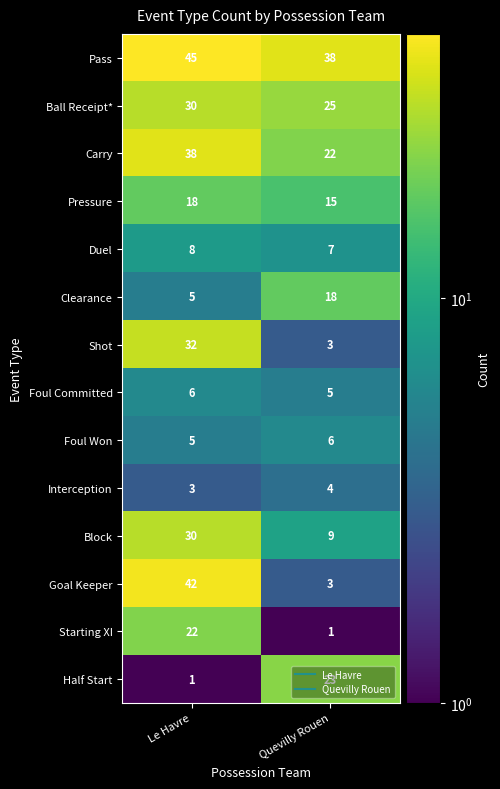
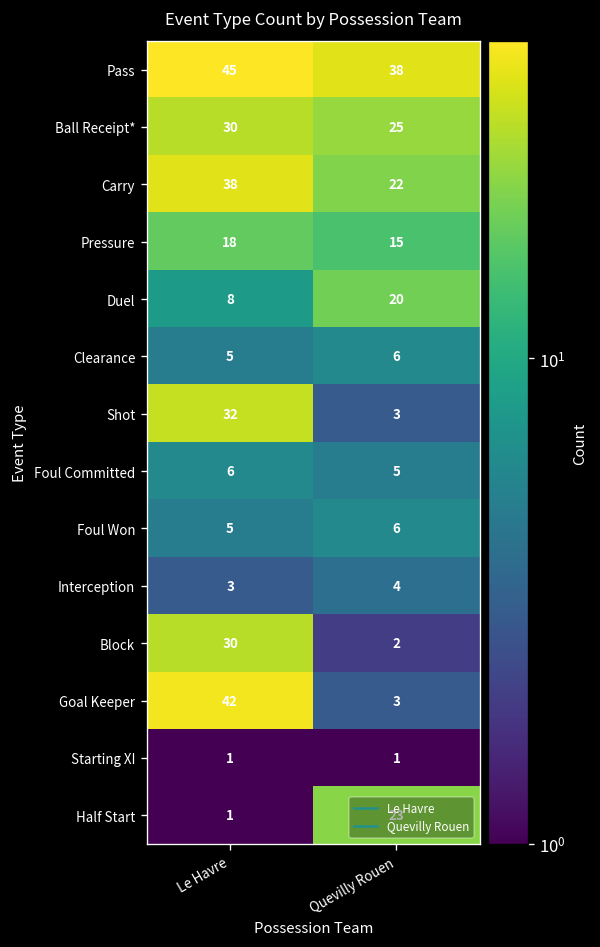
  {
    "Pass": {
      "Le Havre": 45,
      "Quevilly Rouen": 38
    },
    "Ball Receipt*": {
      "Le Havre": 30,
      "Quevilly Rouen": 25
    },
    "Carry": {
      "Le Havre": 38,
      "Quevilly Rouen": 22
    },
    "Pressure": {
      "Le Havre": 18,
      "Quevilly Rouen": 15
    },
    "Duel": {
      "Le Havre": 8,
-     "Quevilly Rouen": 7
+     "Quevilly Rouen": 20
    },
    "Clearance": {
      "Le Havre": 5,
-     "Quevilly Rouen": 18
+     "Quevilly Rouen": 6
    },
    "Shot": {
      "Le Havre": 32,
      "Quevilly Rouen": 3
    },
    "Foul Committed": {
      "Le Havre": 6,
      "Quevilly Rouen": 5
    },
    "Foul Won": {
      "Le Havre": 5,
      "Quevilly Rouen": 6
    },
    "Interception": {
      "Le Havre": 3,
      "Quevilly Rouen": 4
    },
    "Block": {
      "Le Havre": 30,
-     "Quevilly Rouen": 9
+     "Quevilly Rouen": 2
    },
    "Goal Keeper": {
      "Le Havre": 42,
      "Quevilly Rouen": 3
    },
    "Starting XI": {
-     "Le Havre": 22,
+     "Le Havre": 1,
      "Quevilly Rouen": 1
    },
    "Half Start": {
      "Le Havre": 1
    }
  }
